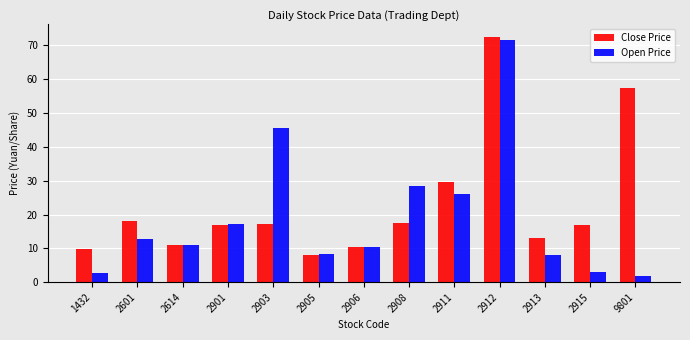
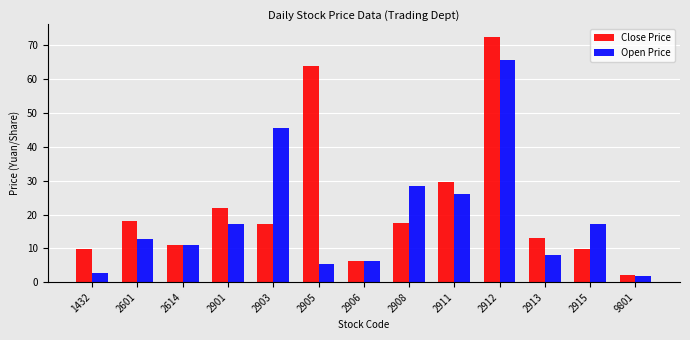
  {
    "Close Price": {
      "1432": 10,
      "2601": 18,
      "2614": 11,
-     "2901": 17,
+     "2901": 22,
      "2903": 17,
-     "2905": 8,
-     "2906": 10,
+     "2905": 64,
+     "2906": 6,
      "2908": 18,
      "2911": 30,
      "2912": 73,
      "2913": 13,
-     "2915": 17,
-     "9801": 57
+     "2915": 10,
+     "9801": 2
    },
    "Open Price": {
      "1432": 3,
      "2601": 13,
      "2614": 11,
      "2901": 17,
      "2903": 45,
-     "2905": 8,
-     "2906": 10,
+     "2905": 5,
+     "2906": 6,
      "2908": 28,
      "2911": 26,
-     "2912": 72,
+     "2912": 66,
      "2913": 8,
-     "2915": 3,
+     "2915": 17,
      "9801": 2
    }
  }
